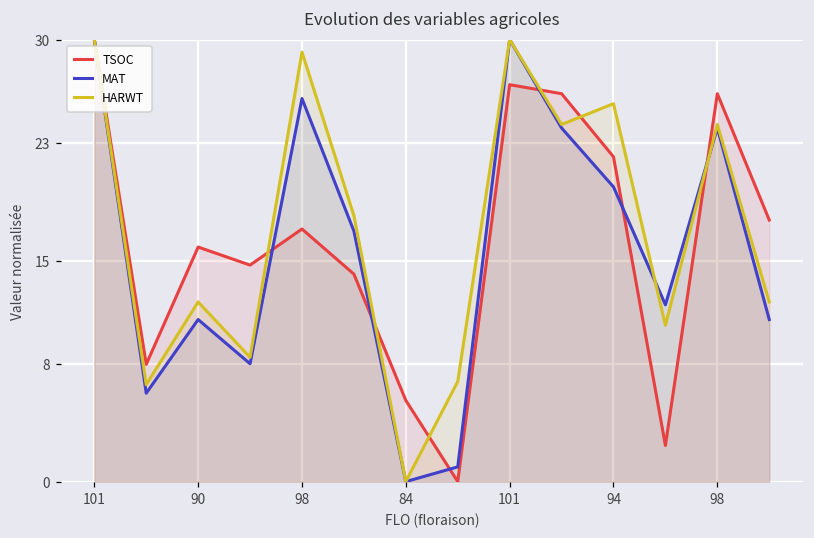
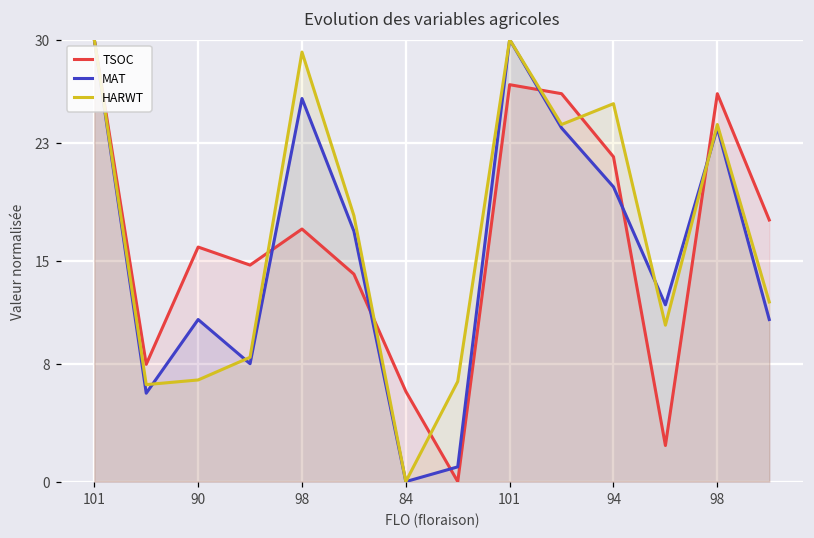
  {
    "TSOC": {
      "90": 15.9,
-     "84": 5.5,
+     "84": 6.1,
      "94": 22.0
    },
    "MAT": {
      "90": 11.0,
      "94": 20.0
    },
    "HARWT": {
-     "90": 12.2,
+     "90": 6.9,
      "94": 25.6
    }
  }
